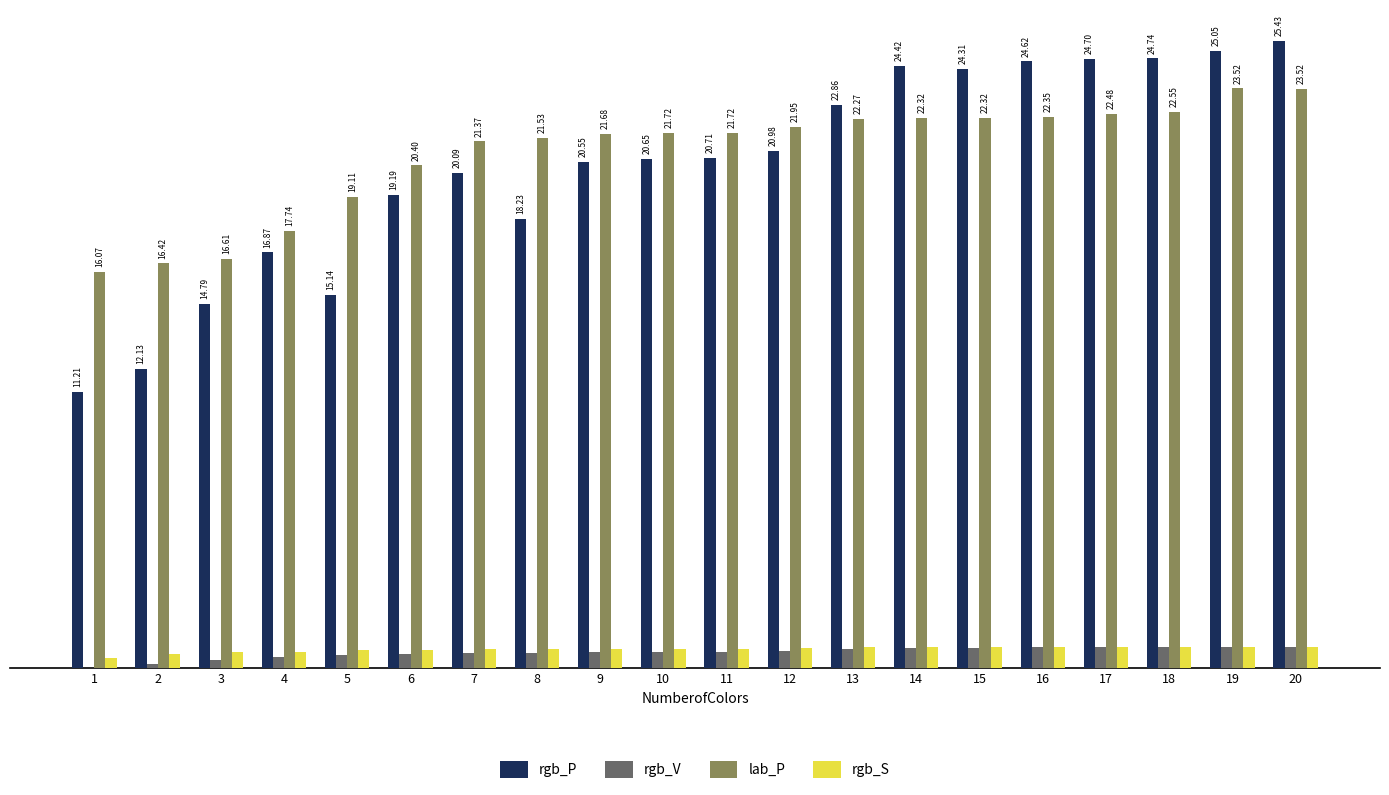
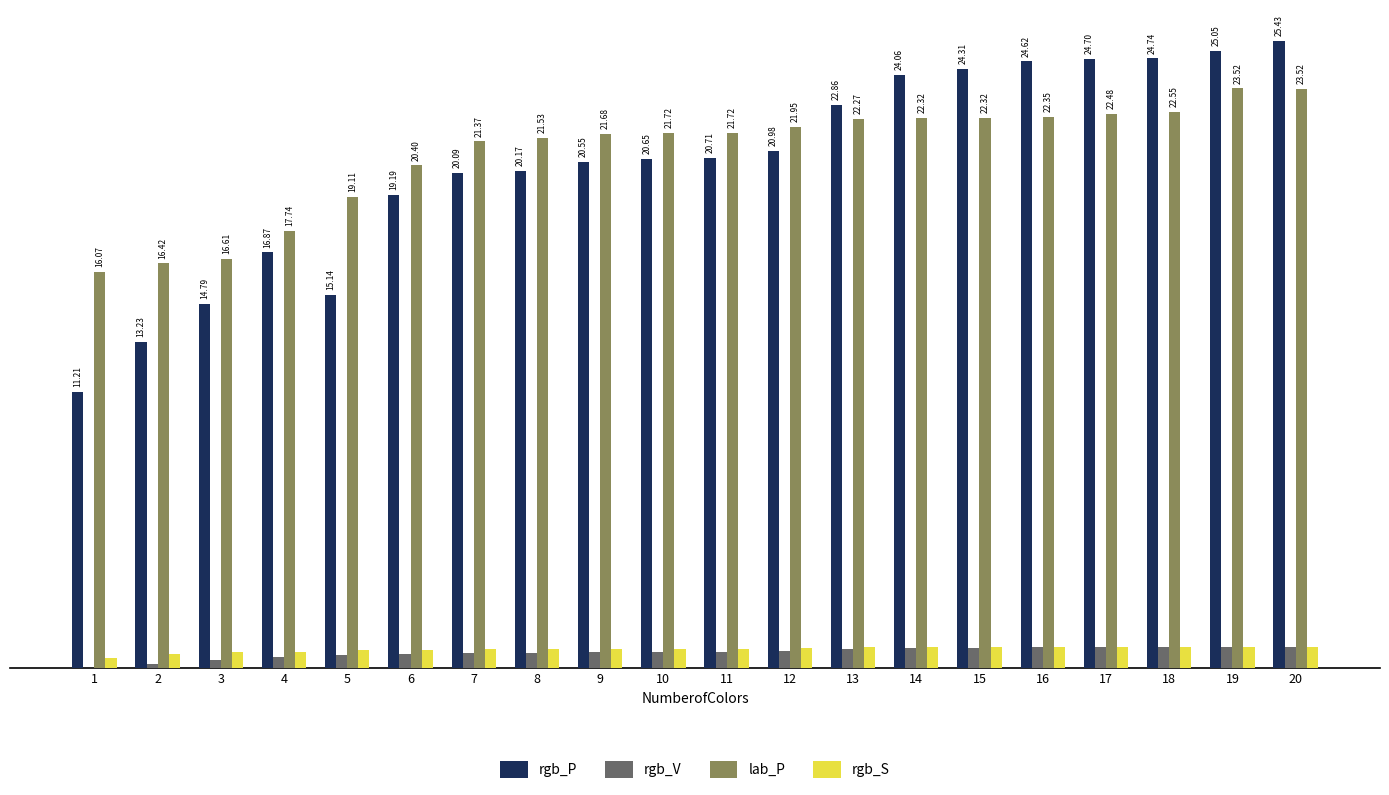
  {
    "rgb_P": {
      "1": 11.21,
-     "2": 12.13,
+     "2": 13.23,
      "3": 14.79,
      "4": 16.87,
      "5": 15.14,
      "6": 19.19,
      "7": 20.09,
-     "8": 18.23,
+     "8": 20.17,
      "9": 20.55,
      "10": 20.65,
      "11": 20.71,
      "12": 20.98,
      "13": 22.86,
-     "14": 24.42,
+     "14": 24.06,
      "15": 24.31,
      "16": 24.62,
      "17": 24.70,
      "18": 24.74,
      "19": 25.05,
      "20": 25.43
    }
  }
